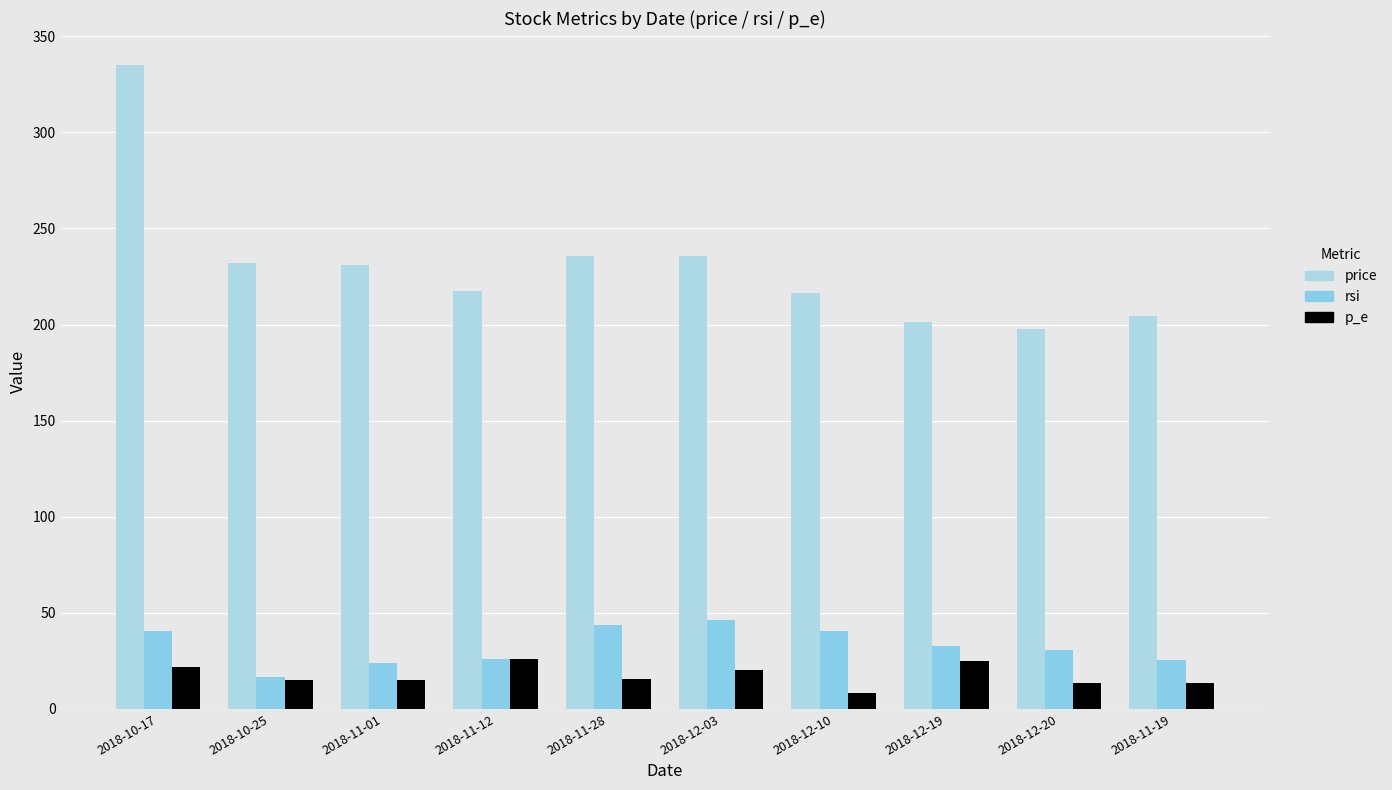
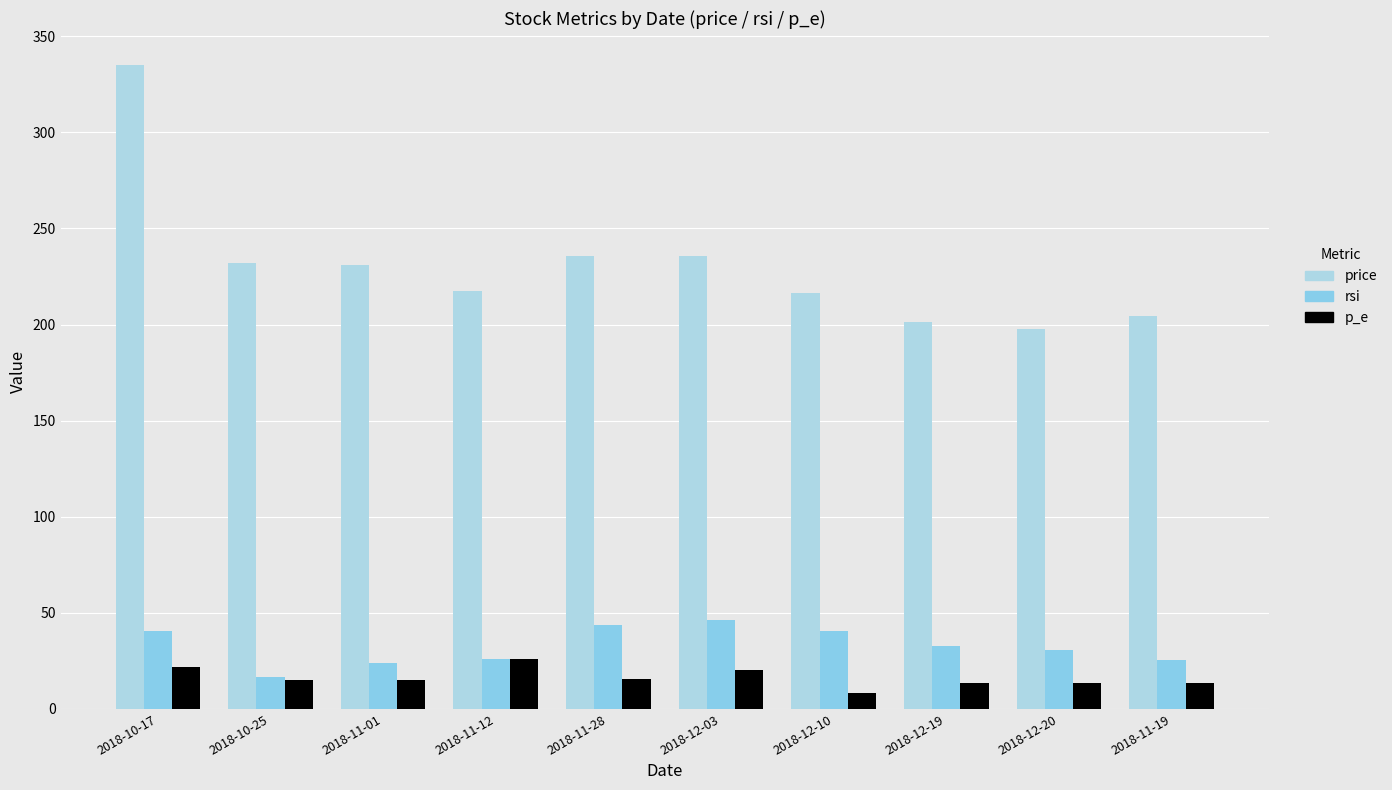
  {
    "p_e": {
      "2018-10-17": 22,
      "2018-10-25": 15,
      "2018-11-01": 15,
      "2018-11-12": 26,
      "2018-11-28": 16,
      "2018-12-03": 20,
      "2018-12-10": 8,
-     "2018-12-19": 25,
+     "2018-12-19": 14,
      "2018-12-20": 13,
      "2018-11-19": 14
    }
  }
